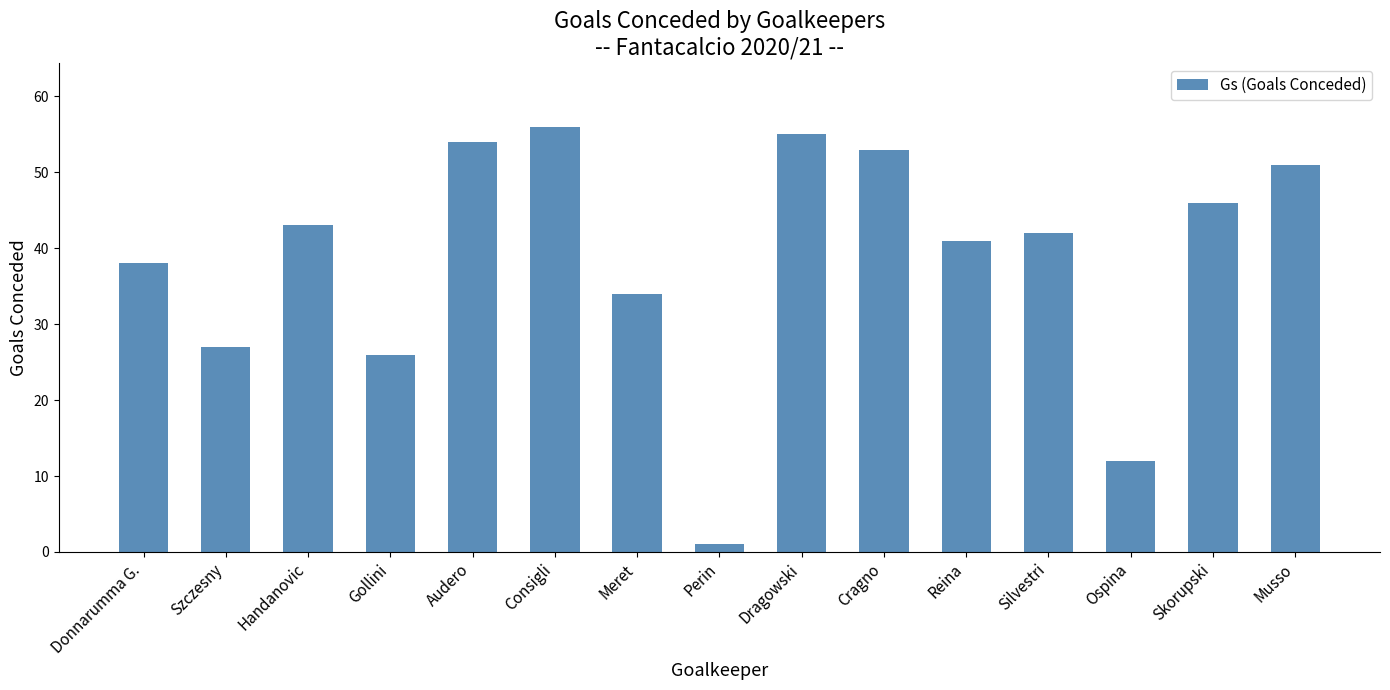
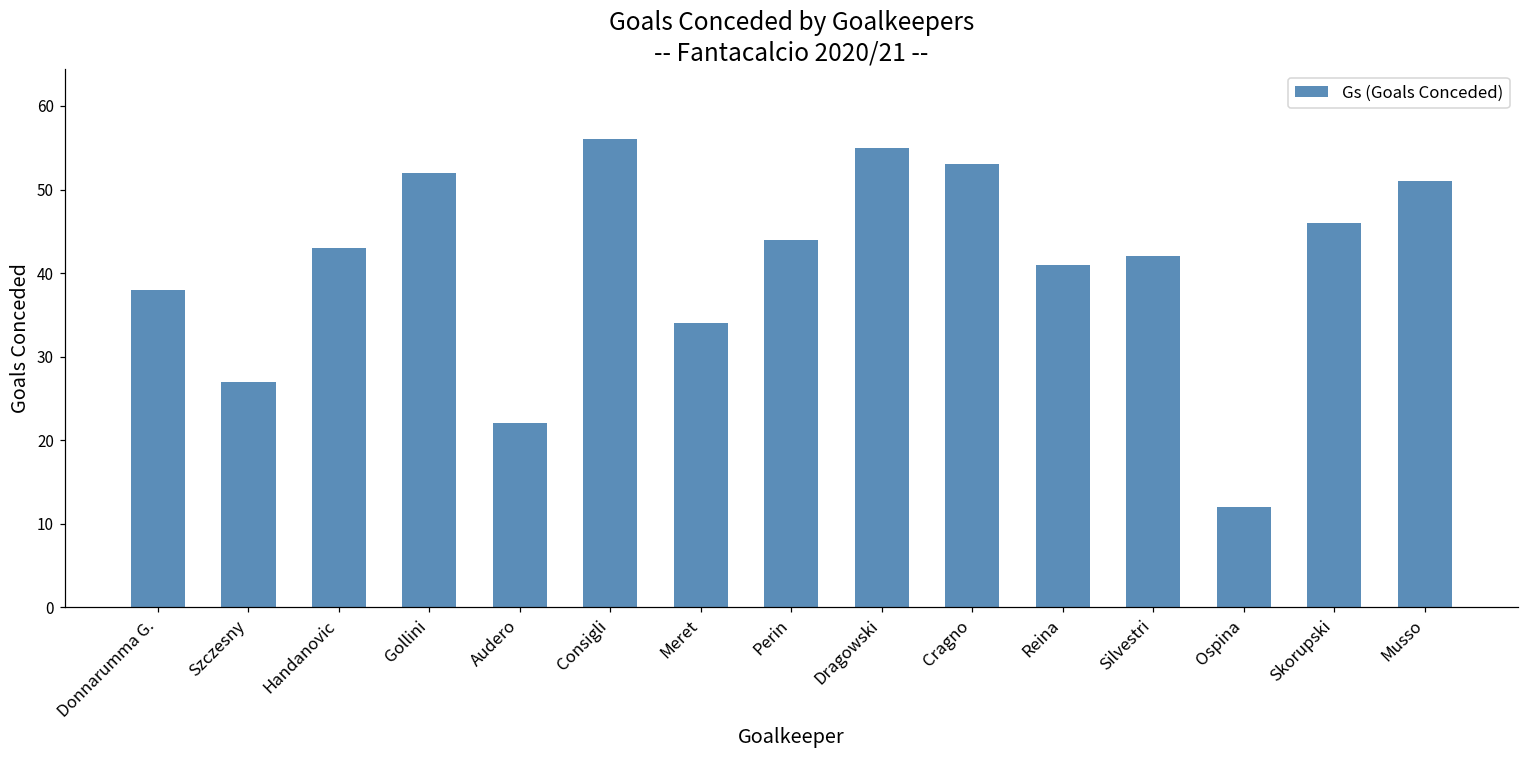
  {
    "Donnarumma G.": 38,
    "Szczesny": 27,
    "Handanovic": 43,
-   "Gollini": 26,
-   "Audero": 54,
+   "Gollini": 52,
+   "Audero": 22,
    "Consigli": 56,
    "Meret": 34,
-   "Perin": 1,
+   "Perin": 44,
    "Dragowski": 55,
    "Cragno": 53,
    "Reina": 41,
    "Silvestri": 42,
    "Ospina": 12,
    "Skorupski": 46,
    "Musso": 51
  }
